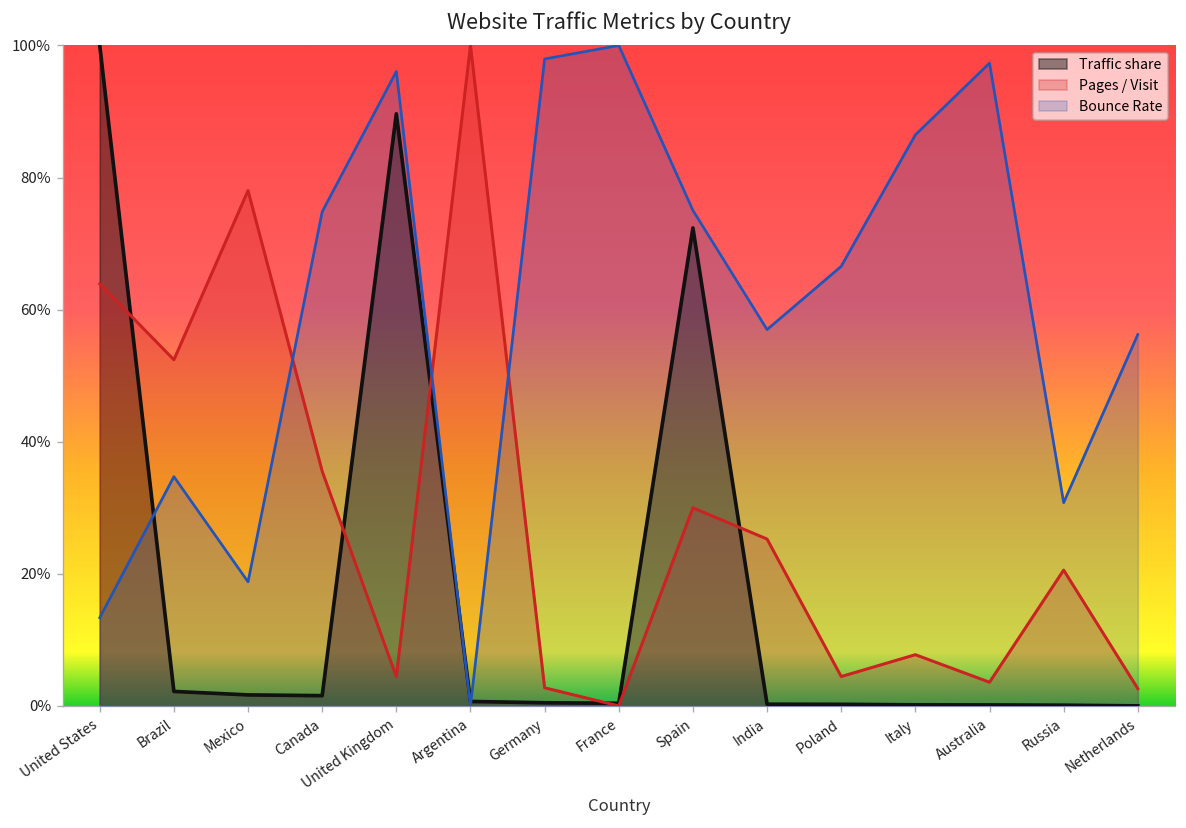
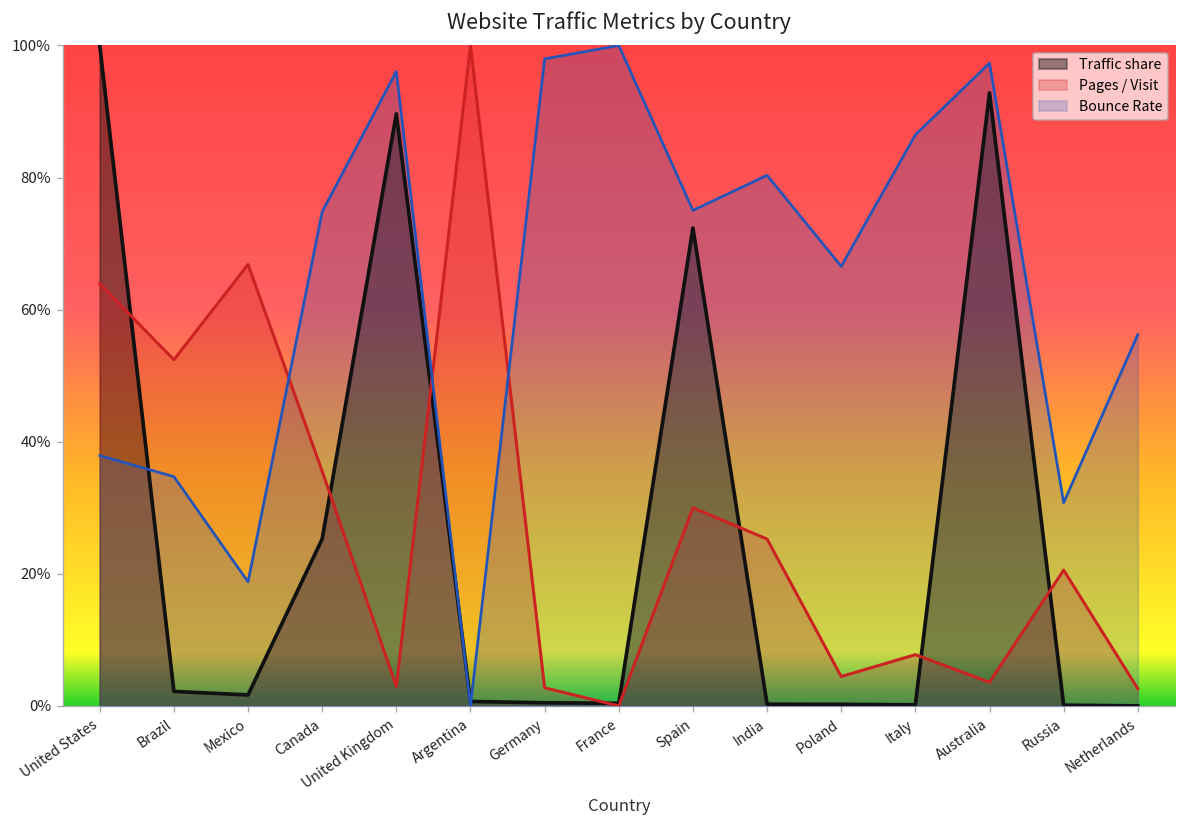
  {
    "Traffic share": {
      "United States": "100%",
      "Brazil": "2%",
      "Mexico": "2%",
-     "Canada": "2%",
+     "Canada": "25%",
      "United Kingdom": "90%",
      "Argentina": "1%",
      "Germany": "0%",
      "Spain": "72%",
      "India": "0%",
      "Poland": "0%",
      "Italy": "0%",
-     "Australia": "0%",
+     "Australia": "93%",
      "Russia": "0%",
      "Netherlands": "0%"
    },
    "Pages / Visit": {
      "United States": "64%",
      "Brazil": "52%",
-     "Mexico": "78%",
+     "Mexico": "67%",
      "Canada": "36%",
-     "United Kingdom": "4%",
+     "United Kingdom": "3%",
      "Argentina": "100%",
      "Germany": "3%",
      "Spain": "30%",
      "India": "25%",
      "Poland": "4%",
      "Italy": "8%",
      "Australia": "4%",
      "Russia": "21%",
      "Netherlands": "3%"
    },
    "Bounce Rate": {
-     "United States": "13%",
+     "United States": "38%",
      "Brazil": "35%",
      "Mexico": "19%",
      "Canada": "75%",
      "United Kingdom": "96%",
      "Argentina": "0%",
      "Germany": "98%",
      "France": "100%",
      "Spain": "75%",
-     "India": "57%",
+     "India": "80%",
      "Poland": "67%",
      "Italy": "86%",
      "Australia": "97%",
      "Russia": "31%",
      "Netherlands": "56%"
    }
  }
